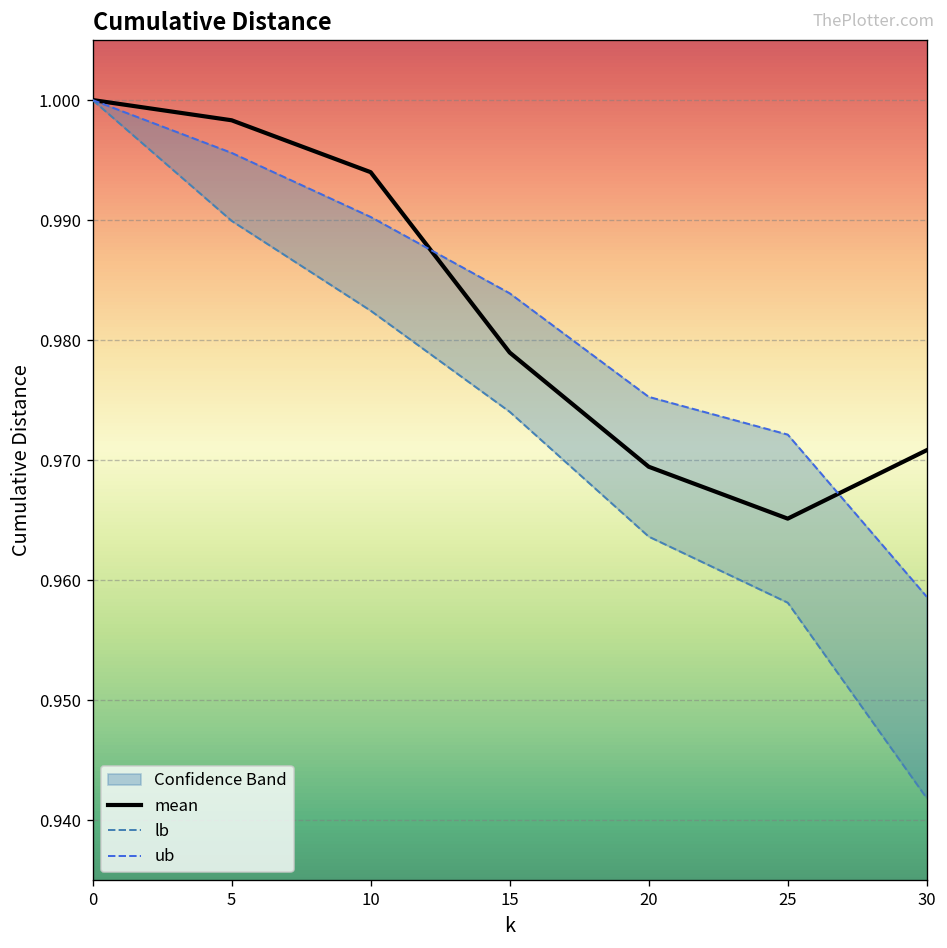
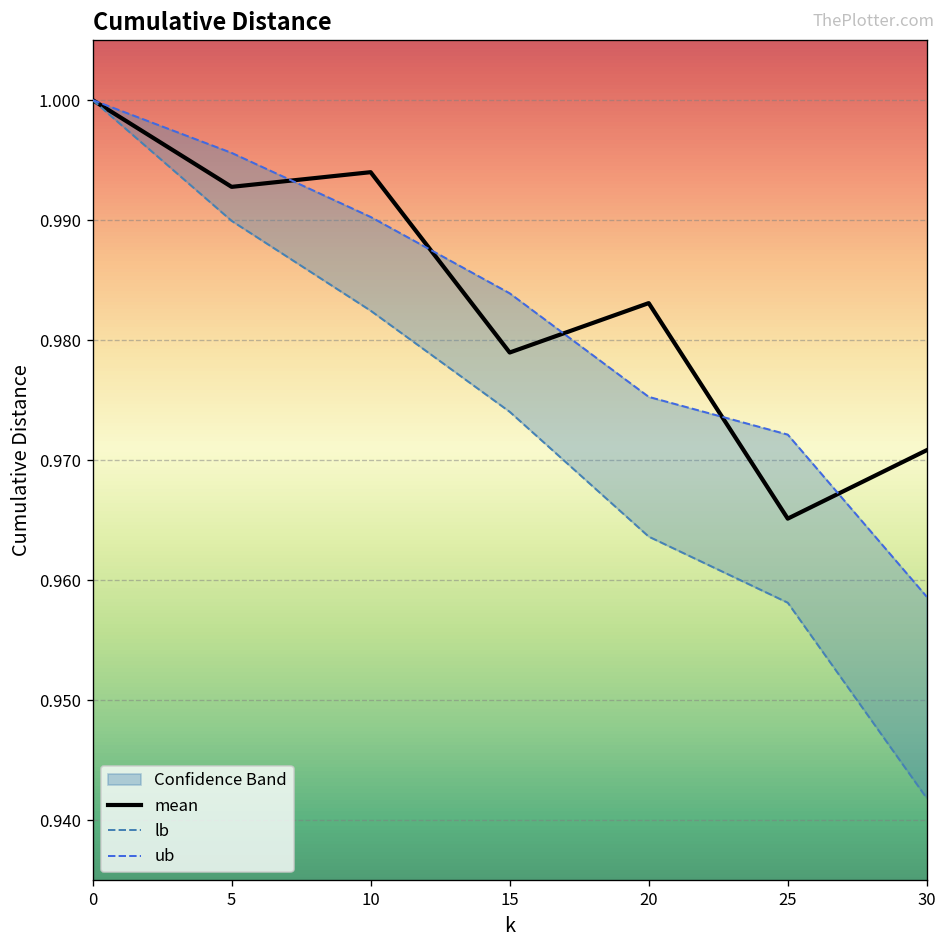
  {
    "mean": {
-     "5": 0.9983,
+     "5": 0.9928,
      "10": 0.9940,
      "15": 0.9790,
-     "20": 0.9695,
+     "20": 0.9831,
      "25": 0.9651,
      "30": 0.9708
    }
  }
